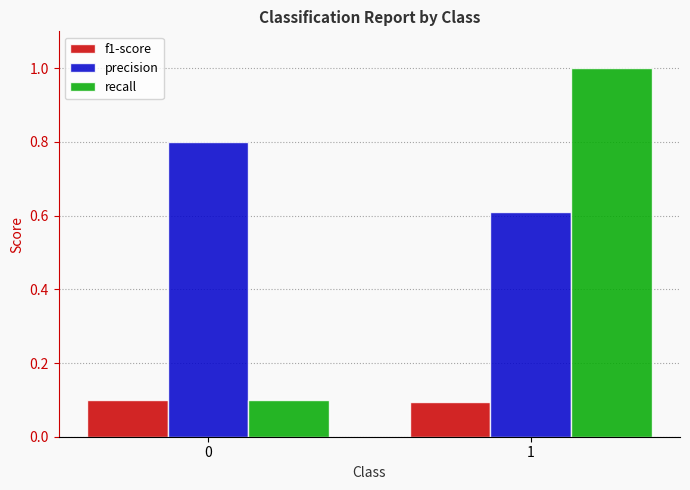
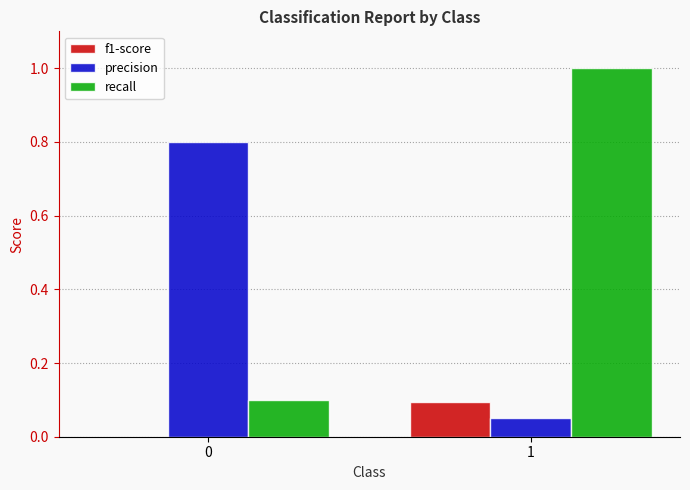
  {
    "f1-score": {
-     "0": 0.1,
+     "0": 0.0,
      "1": 0.1
    },
    "precision": {
      "0": 0.80,
-     "1": 0.61
+     "1": 0.05
    },
    "recall": {
      "0": 0.10,
      "1": 1.00
    }
  }
